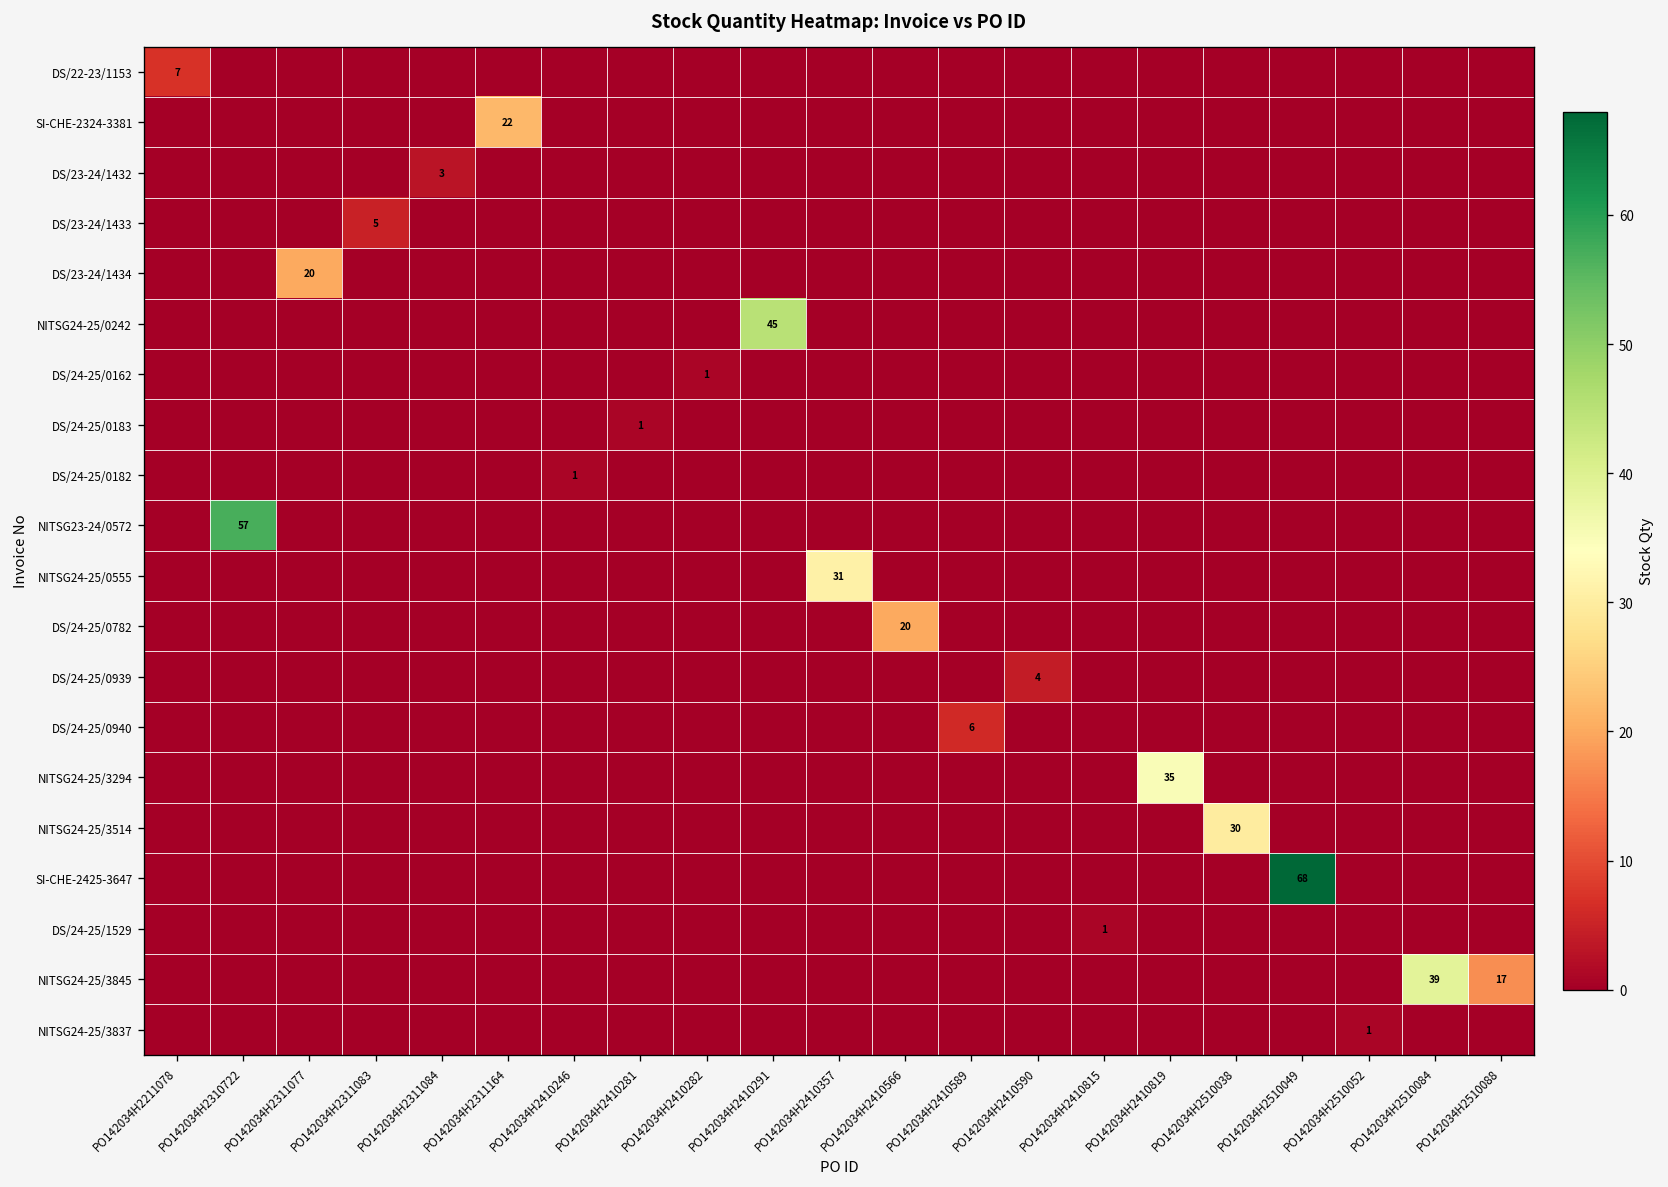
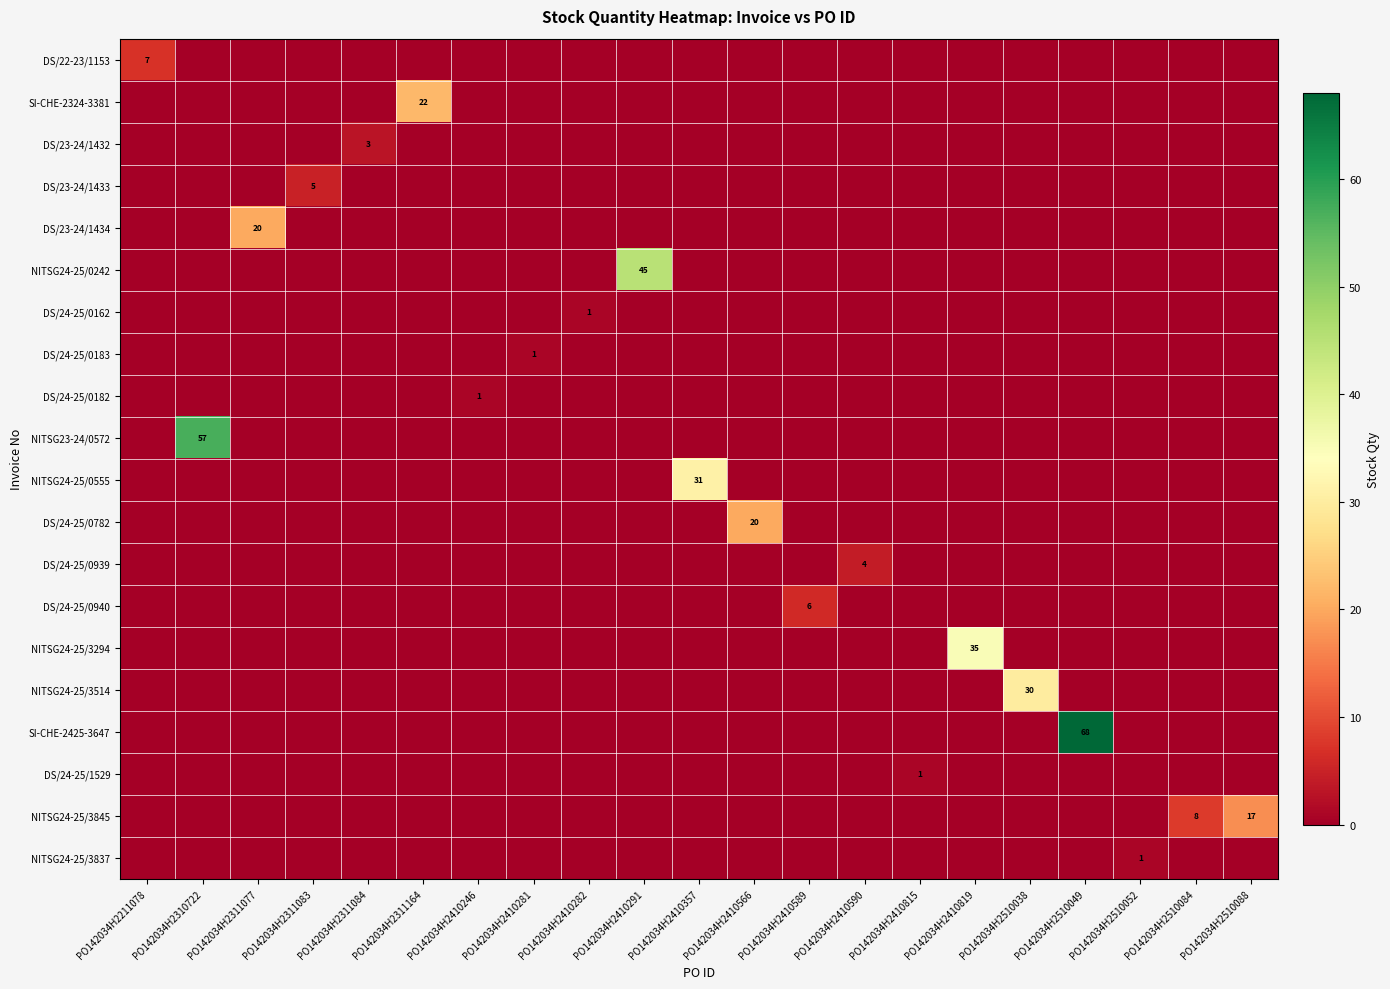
  {
    "DS/22-23/1153": {
      "PO142034H2211078": 7
    },
    "SI-CHE-2324-3381": {
      "PO142034H2311164": 22
    },
    "DS/23-24/1432": {
      "PO142034H2311084": 3
    },
    "DS/23-24/1433": {
      "PO142034H2311083": 5
    },
    "DS/23-24/1434": {
      "PO142034H2311077": 20
    },
    "NITSG24-25/0242": {
      "PO142034H2410291": 45
    },
    "DS/24-25/0162": {
      "PO142034H2410282": 1
    },
    "DS/24-25/0183": {
      "PO142034H2410281": 1
    },
    "DS/24-25/0182": {
      "PO142034H2410246": 1
    },
    "NITSG23-24/0572": {
      "PO142034H2310722": 57
    },
    "NITSG24-25/0555": {
      "PO142034H2410357": 31
    },
    "DS/24-25/0782": {
      "PO142034H2410566": 20
    },
    "DS/24-25/0939": {
      "PO142034H2410590": 4
    },
    "DS/24-25/0940": {
      "PO142034H2410589": 6
    },
    "NITSG24-25/3294": {
      "PO142034H2410819": 35
    },
    "NITSG24-25/3514": {
      "PO142034H2510038": 30
    },
    "SI-CHE-2425-3647": {
      "PO142034H2510049": 68
    },
    "DS/24-25/1529": {
      "PO142034H2410815": 1
    },
    "NITSG24-25/3845": {
-     "PO142034H2510084": 39,
+     "PO142034H2510084": 8,
      "PO142034H2510088": 17
    },
    "NITSG24-25/3837": {
      "PO142034H2510052": 1
    }
  }
